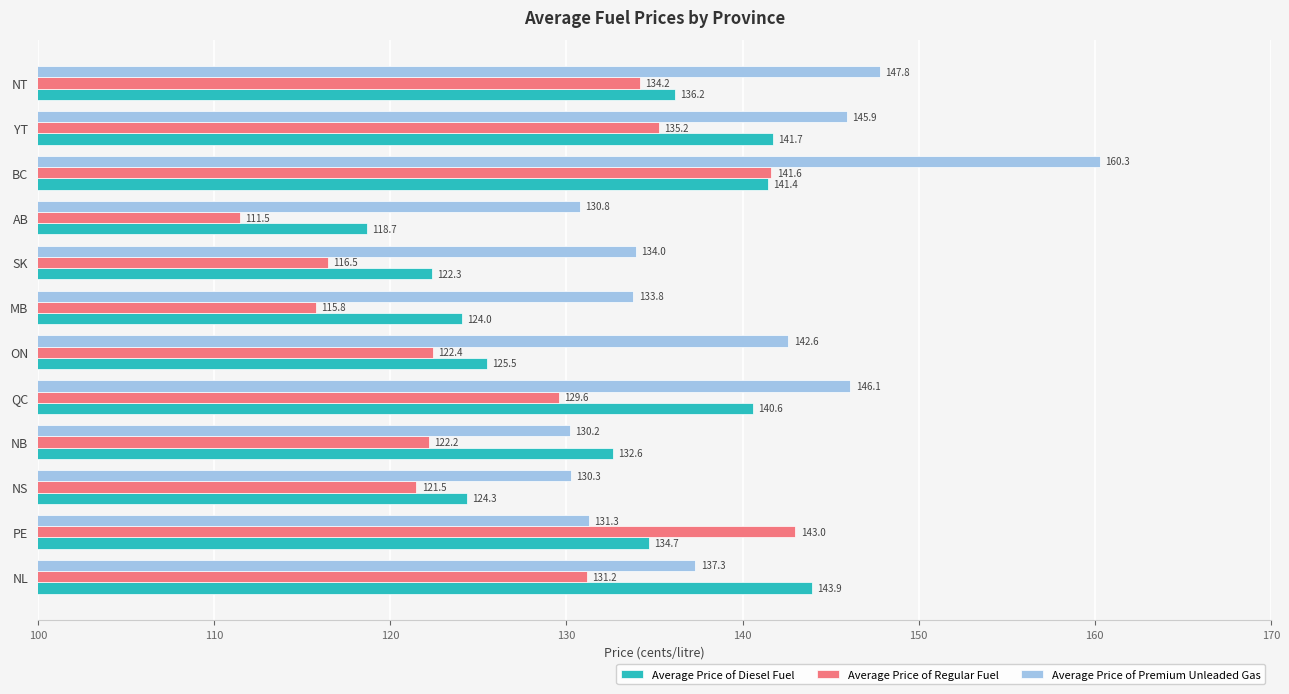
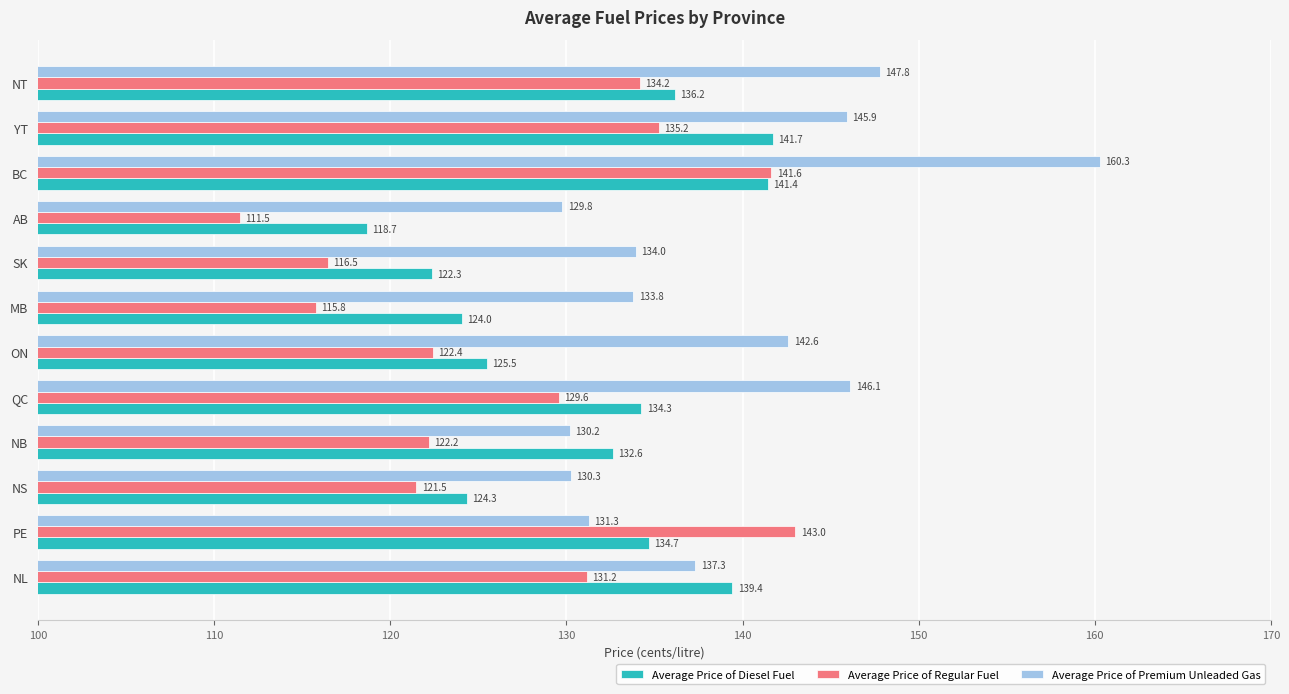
  {
    "Average Price of Diesel Fuel": {
      "NT": 136.2,
      "YT": 141.7,
      "BC": 141.4,
      "AB": 118.7,
      "SK": 122.3,
      "MB": 124.0,
      "ON": 125.5,
-     "QC": 140.6,
+     "QC": 134.3,
      "NB": 132.6,
      "NS": 124.3,
      "PE": 134.7,
-     "NL": 143.9
+     "NL": 139.4
    },
    "Average Price of Regular Fuel": {
      "NT": 134.2,
      "YT": 135.2,
      "BC": 141.6,
      "AB": 111.5,
      "SK": 116.5,
      "MB": 115.8,
      "ON": 122.4,
      "QC": 129.6,
      "NB": 122.2,
      "NS": 121.5,
      "PE": 143.0,
      "NL": 131.2
    },
    "Average Price of Premium Unleaded Gas": {
      "NT": 147.8,
      "YT": 145.9,
      "BC": 160.3,
-     "AB": 130.8,
+     "AB": 129.8,
      "SK": 134.0,
      "MB": 133.8,
      "ON": 142.6,
      "QC": 146.1,
      "NB": 130.2,
      "NS": 130.3,
      "PE": 131.3,
      "NL": 137.3
    }
  }
